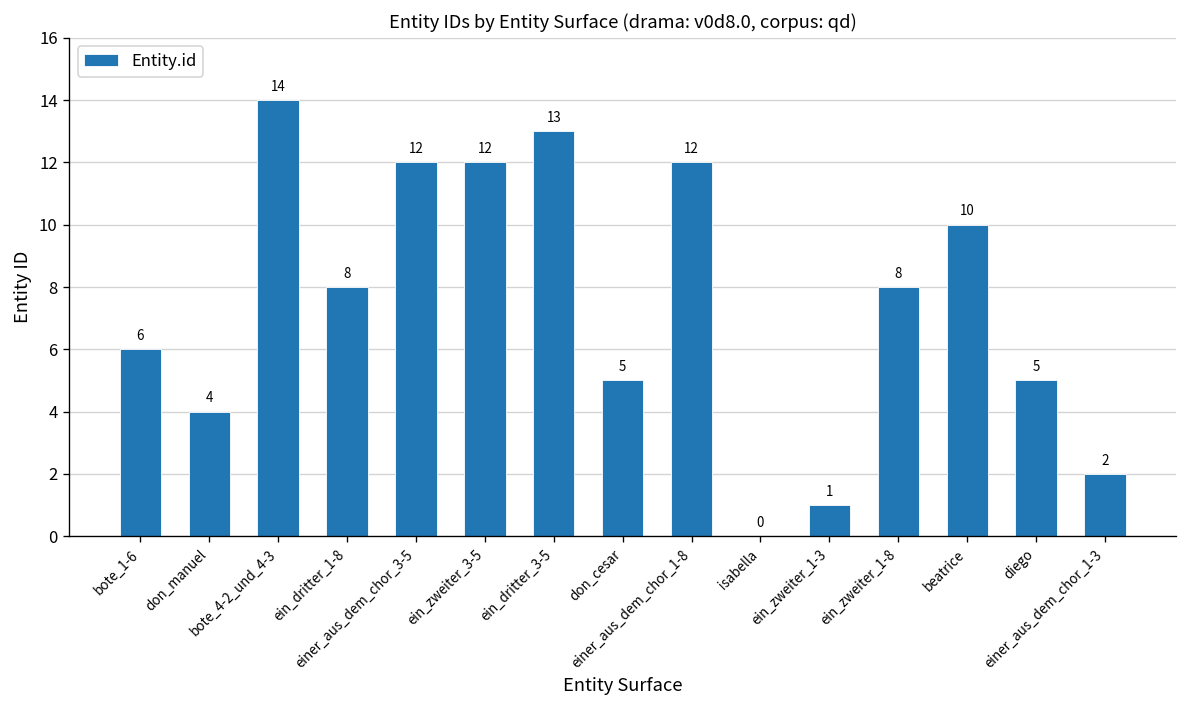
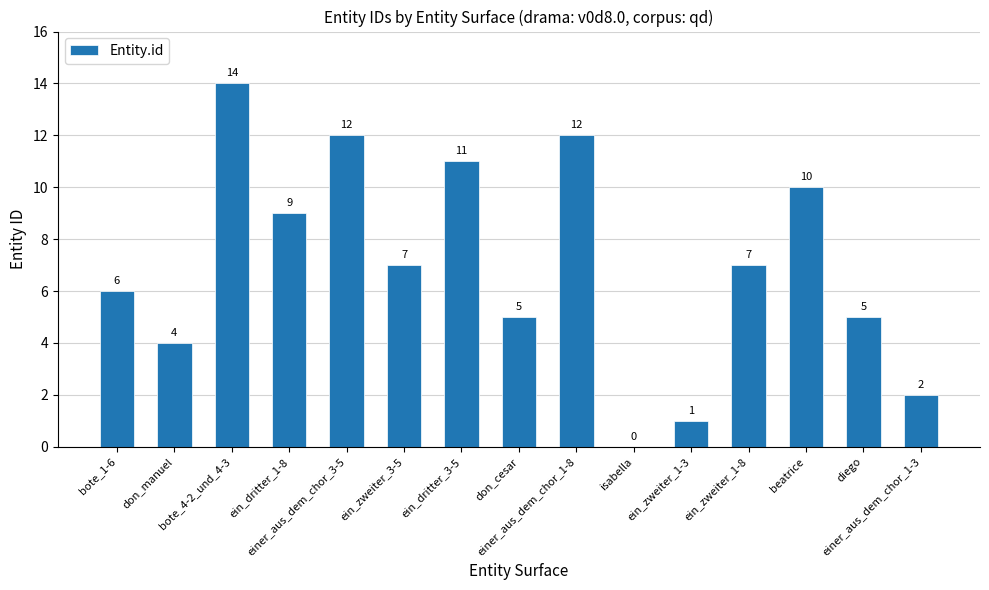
  {
    "bote_1-6": 6,
    "don_manuel": 4,
    "bote_4-2_und_4-3": 14,
-   "ein_dritter_1-8": 8,
+   "ein_dritter_1-8": 9,
    "einer_aus_dem_chor_3-5": 12,
-   "ein_zweiter_3-5": 12,
-   "ein_dritter_3-5": 13,
+   "ein_zweiter_3-5": 7,
+   "ein_dritter_3-5": 11,
    "don_cesar": 5,
    "einer_aus_dem_chor_1-8": 12,
    "isabella": 0,
    "ein_zweiter_1-3": 1,
-   "ein_zweiter_1-8": 8,
+   "ein_zweiter_1-8": 7,
    "beatrice": 10,
    "diego": 5,
    "einer_aus_dem_chor_1-3": 2
  }
